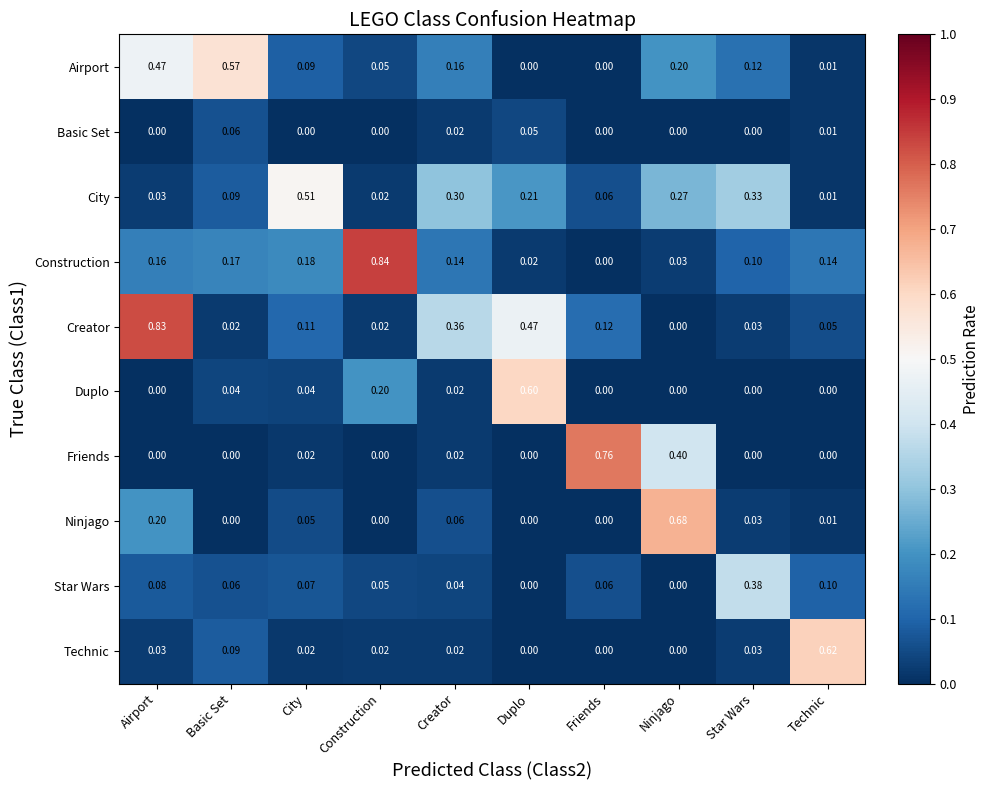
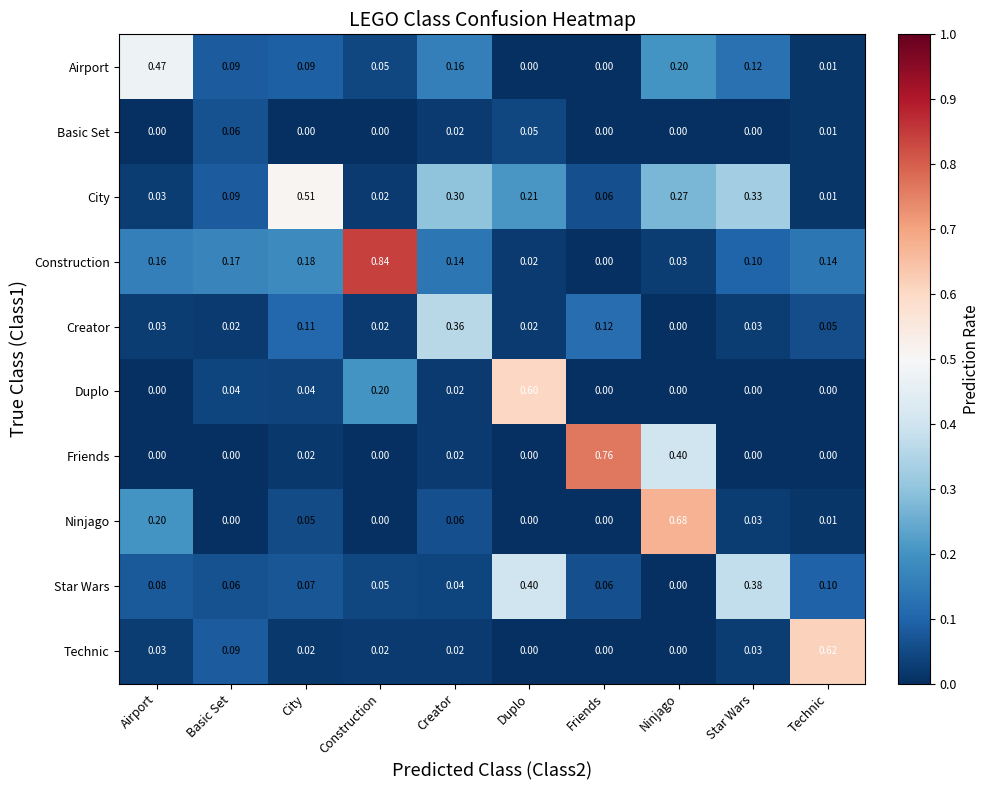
  {
    "Airport": {
      "Airport": 0.47,
-     "Basic Set": 0.57,
+     "Basic Set": 0.09,
      "City": 0.09,
      "Construction": 0.05,
      "Creator": 0.16,
      "Duplo": 0.00,
      "Friends": 0.00,
      "Ninjago": 0.20,
      "Star Wars": 0.12,
      "Technic": 0.01
    },
    "Basic Set": {
      "Airport": 0.00,
      "Basic Set": 0.06,
      "City": 0.00,
      "Construction": 0.00,
      "Creator": 0.02,
      "Duplo": 0.05,
      "Friends": 0.00,
      "Ninjago": 0.00,
      "Star Wars": 0.00,
      "Technic": 0.01
    },
    "City": {
      "Airport": 0.03,
      "Basic Set": 0.09,
      "City": 0.51,
      "Construction": 0.02,
      "Creator": 0.30,
      "Duplo": 0.21,
      "Friends": 0.06,
      "Ninjago": 0.27,
      "Star Wars": 0.33,
      "Technic": 0.01
    },
    "Construction": {
      "Airport": 0.16,
      "Basic Set": 0.17,
      "City": 0.18,
      "Construction": 0.84,
      "Creator": 0.14,
      "Duplo": 0.02,
      "Friends": 0.00,
      "Ninjago": 0.03,
      "Star Wars": 0.10,
      "Technic": 0.14
    },
    "Creator": {
-     "Airport": 0.83,
+     "Airport": 0.03,
      "Basic Set": 0.02,
      "City": 0.11,
      "Construction": 0.02,
      "Creator": 0.36,
-     "Duplo": 0.47,
+     "Duplo": 0.02,
      "Friends": 0.12,
      "Ninjago": 0.00,
      "Star Wars": 0.03,
      "Technic": 0.05
    },
    "Duplo": {
      "Airport": 0.00,
      "Basic Set": 0.04,
      "City": 0.04,
      "Construction": 0.20,
      "Creator": 0.02,
      "Duplo": 0.60,
      "Friends": 0.00,
      "Ninjago": 0.00,
      "Star Wars": 0.00,
      "Technic": 0.00
    },
    "Friends": {
      "Airport": 0.00,
      "Basic Set": 0.00,
      "City": 0.02,
      "Construction": 0.00,
      "Creator": 0.02,
      "Duplo": 0.00,
      "Friends": 0.76,
      "Ninjago": 0.40,
      "Star Wars": 0.00,
      "Technic": 0.00
    },
    "Ninjago": {
      "Airport": 0.20,
      "Basic Set": 0.00,
      "City": 0.05,
      "Construction": 0.00,
      "Creator": 0.06,
      "Duplo": 0.00,
      "Friends": 0.00,
      "Ninjago": 0.68,
      "Star Wars": 0.03,
      "Technic": 0.01
    },
    "Star Wars": {
      "Airport": 0.08,
      "Basic Set": 0.06,
      "City": 0.07,
      "Construction": 0.05,
      "Creator": 0.04,
-     "Duplo": 0.00,
+     "Duplo": 0.40,
      "Friends": 0.06,
      "Ninjago": 0.00,
      "Star Wars": 0.38,
      "Technic": 0.10
    },
    "Technic": {
      "Airport": 0.03,
      "Basic Set": 0.09,
      "City": 0.02,
      "Construction": 0.02,
      "Creator": 0.02,
      "Duplo": 0.00,
      "Friends": 0.00,
      "Ninjago": 0.00,
      "Star Wars": 0.03,
      "Technic": 0.62
    }
  }
